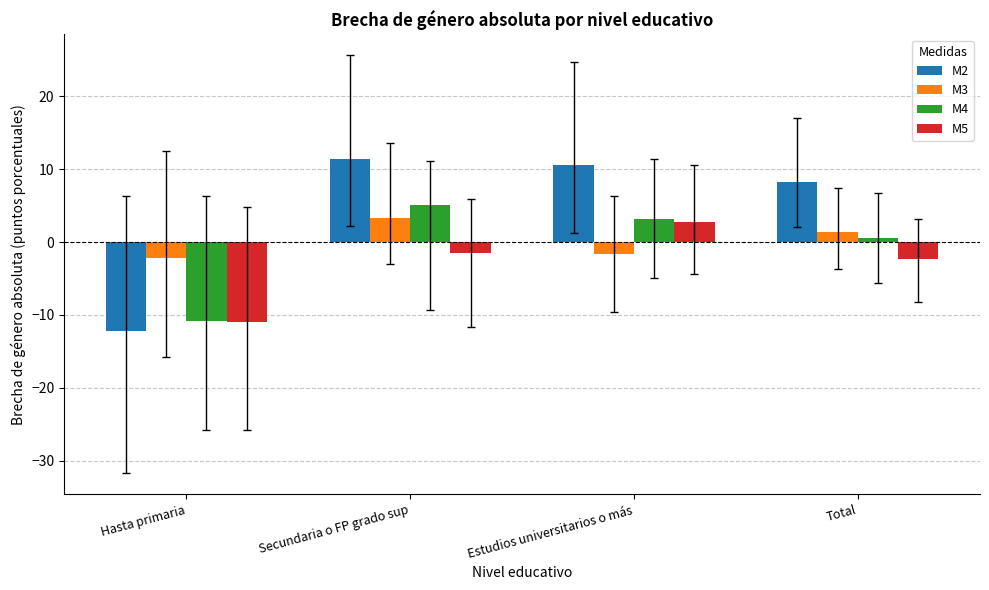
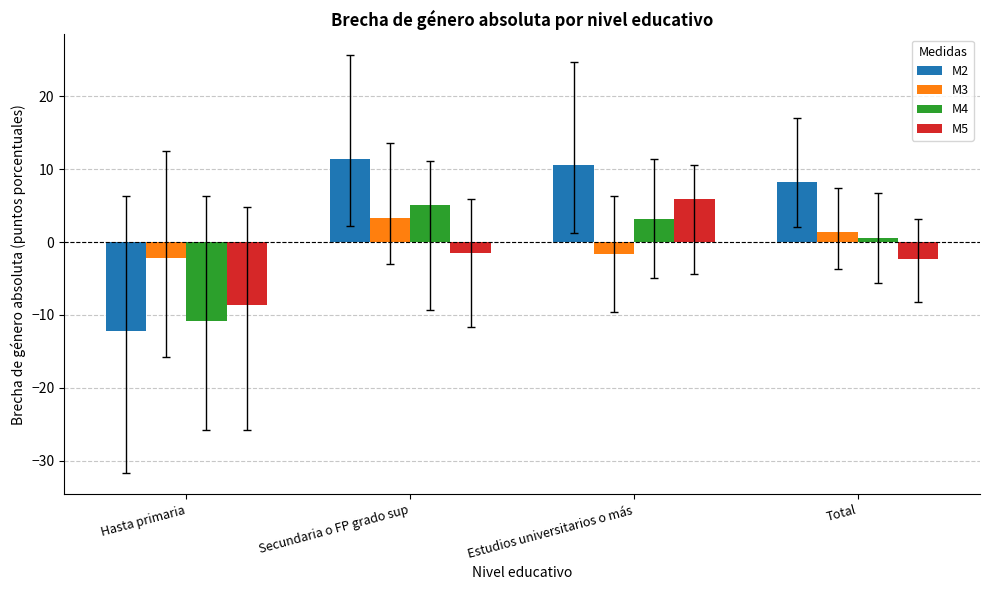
  {
    "M3": {
      "Hasta primaria": -2,
      "Secundaria o FP grado sup": 3,
      "Estudios universitarios o más": -2,
      "Total": 1
    },
    "M4": {
      "Hasta primaria": -11,
      "Secundaria o FP grado sup": 5,
      "Estudios universitarios o más": 3,
      "Total": 1
    },
    "M5": {
-     "Hasta primaria": -11,
+     "Hasta primaria": -9,
      "Secundaria o FP grado sup": -2,
-     "Estudios universitarios o más": 3,
+     "Estudios universitarios o más": 6,
      "Total": -2
    }
  }
